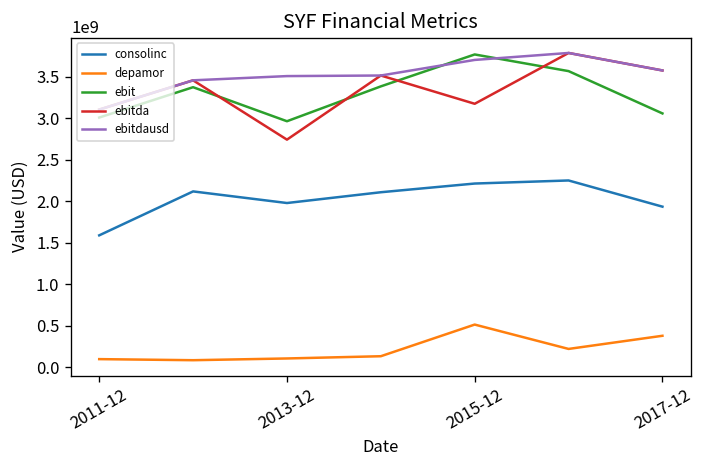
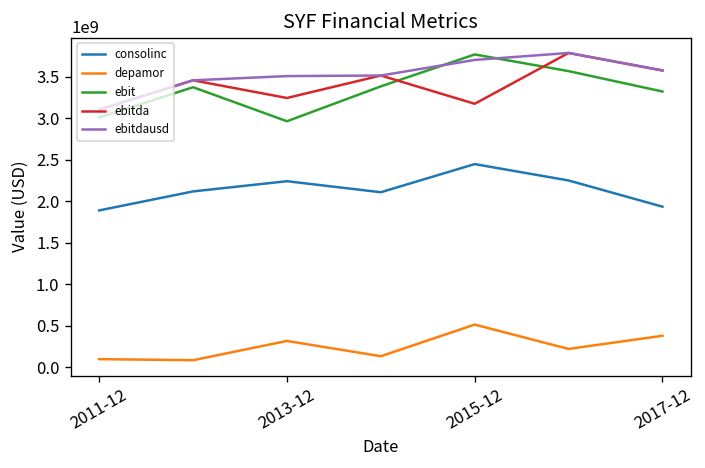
  {
    "consolinc": {
-     "2011-12": 1600000000,
-     "2013-12": 2000000000,
-     "2015-12": 2200000000,
+     "2011-12": 1900000000,
+     "2013-12": 2200000000,
+     "2015-12": 2400000000,
      "2017-12": 1900000000
    },
    "depamor": {
      "2011-12": 100000000,
-     "2013-12": 100000000,
+     "2013-12": 300000000,
      "2015-12": 500000000,
      "2017-12": 400000000
    },
    "ebit": {
      "2013-12": 3000000000,
      "2015-12": 3800000000,
-     "2017-12": 3100000000
+     "2017-12": 3300000000
    },
    "ebitda": {
-     "2013-12": 2700000000,
+     "2013-12": 3200000000,
      "2015-12": 3200000000
    },
    "ebitdausd": {
      "2013-12": 3500000000,
      "2015-12": 3700000000
    }
  }
